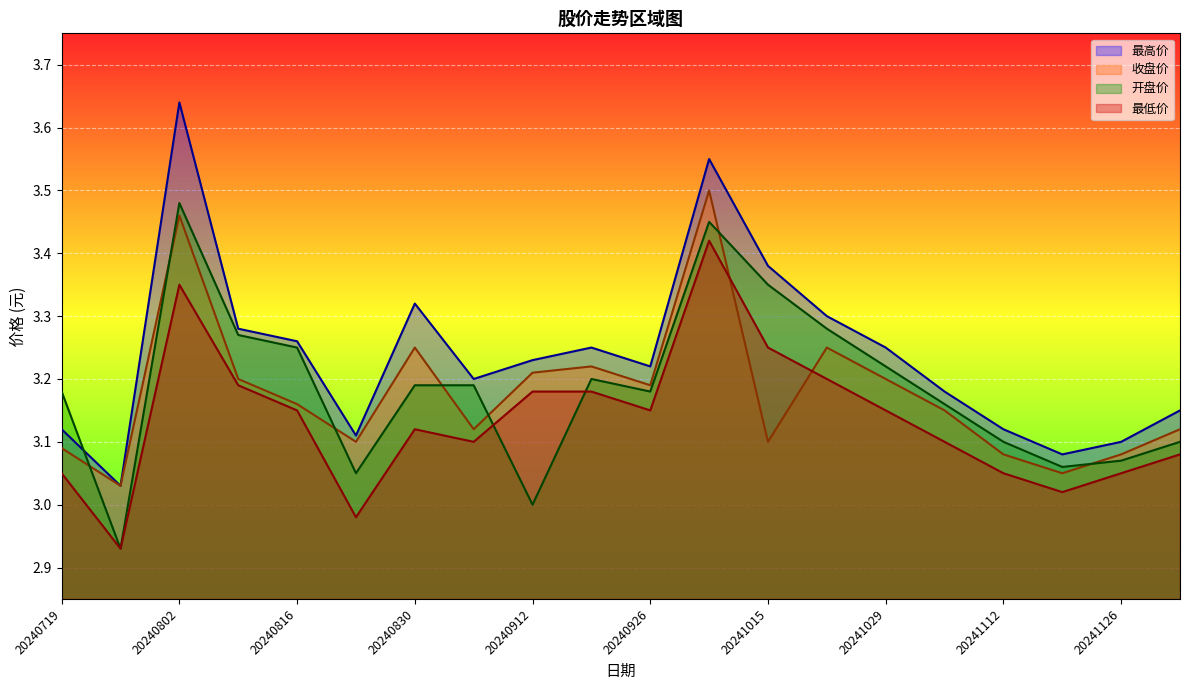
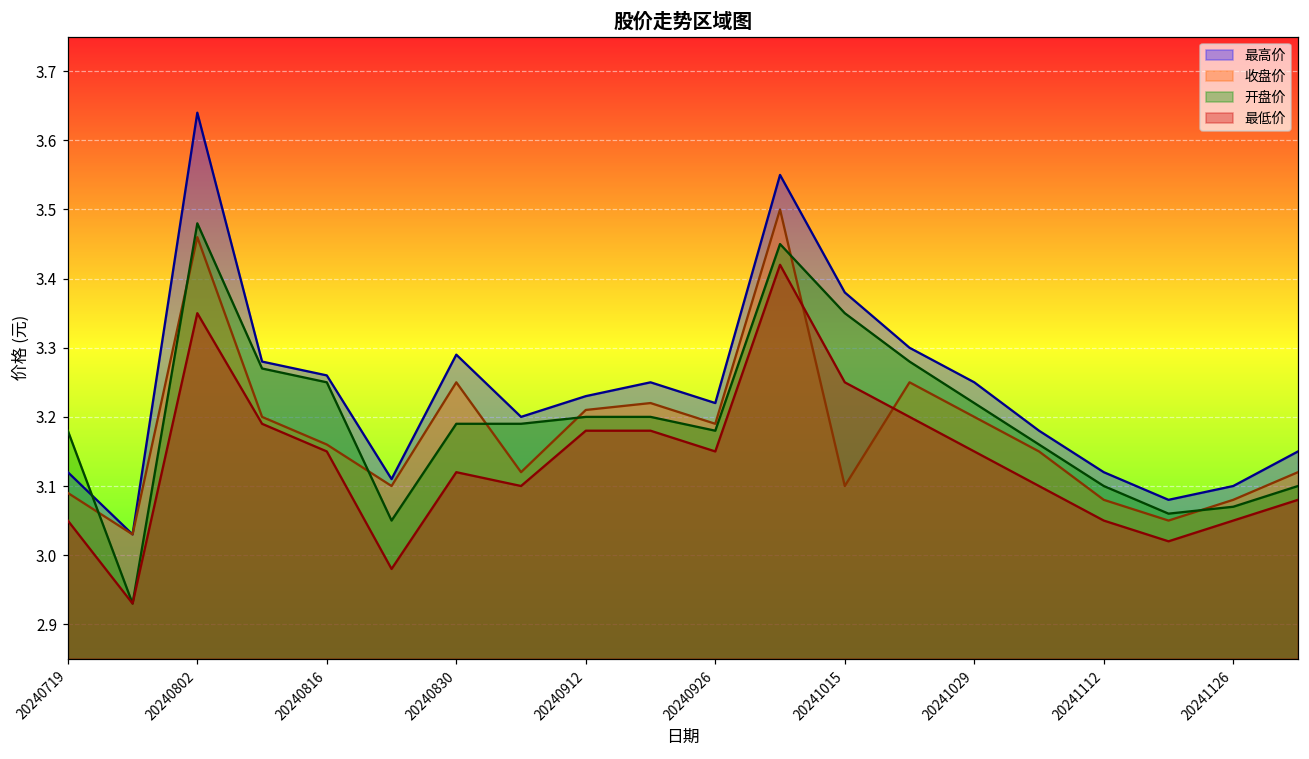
  {
    "最高价": {
      "20240719": 3.12,
      "20240802": 3.64,
      "20240816": 3.26,
-     "20240830": 3.32,
+     "20240830": 3.29,
      "20240912": 3.23,
      "20240926": 3.22,
      "20241015": 3.38,
      "20241029": 3.25,
      "20241112": 3.12,
      "20241126": 3.10
    },
    "收盘价": {
      "20240719": 3.09,
      "20240802": 3.46,
      "20240816": 3.16,
      "20240830": 3.25,
      "20240912": 3.21,
      "20240926": 3.19,
      "20241015": 3.10,
      "20241029": 3.20,
      "20241112": 3.08,
      "20241126": 3.08
    },
    "开盘价": {
      "20240719": 3.18,
      "20240802": 3.48,
      "20240816": 3.25,
      "20240830": 3.19,
-     "20240912": 3.0,
+     "20240912": 3.2,
      "20240926": 3.18,
      "20241015": 3.35,
      "20241029": 3.22,
      "20241112": 3.1,
      "20241126": 3.07
    },
    "最低价": {
      "20240719": 3.05,
      "20240802": 3.35,
      "20240816": 3.15,
      "20240830": 3.12,
      "20240912": 3.18,
      "20240926": 3.15,
      "20241015": 3.25,
      "20241029": 3.15,
      "20241112": 3.05,
      "20241126": 3.05
    }
  }
